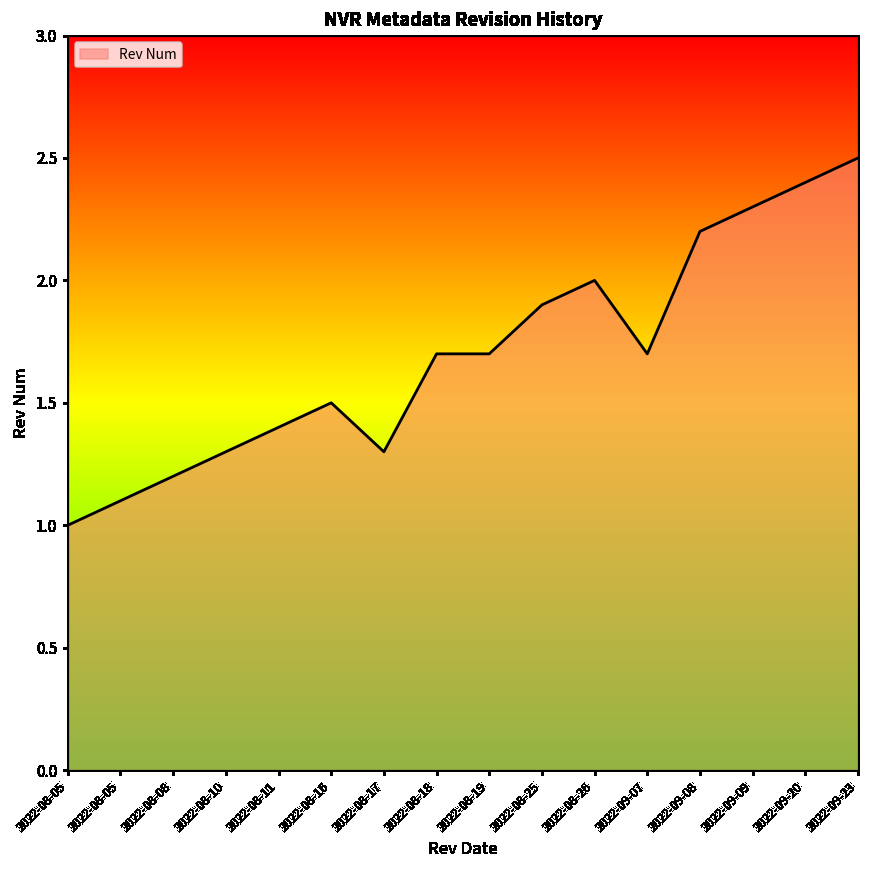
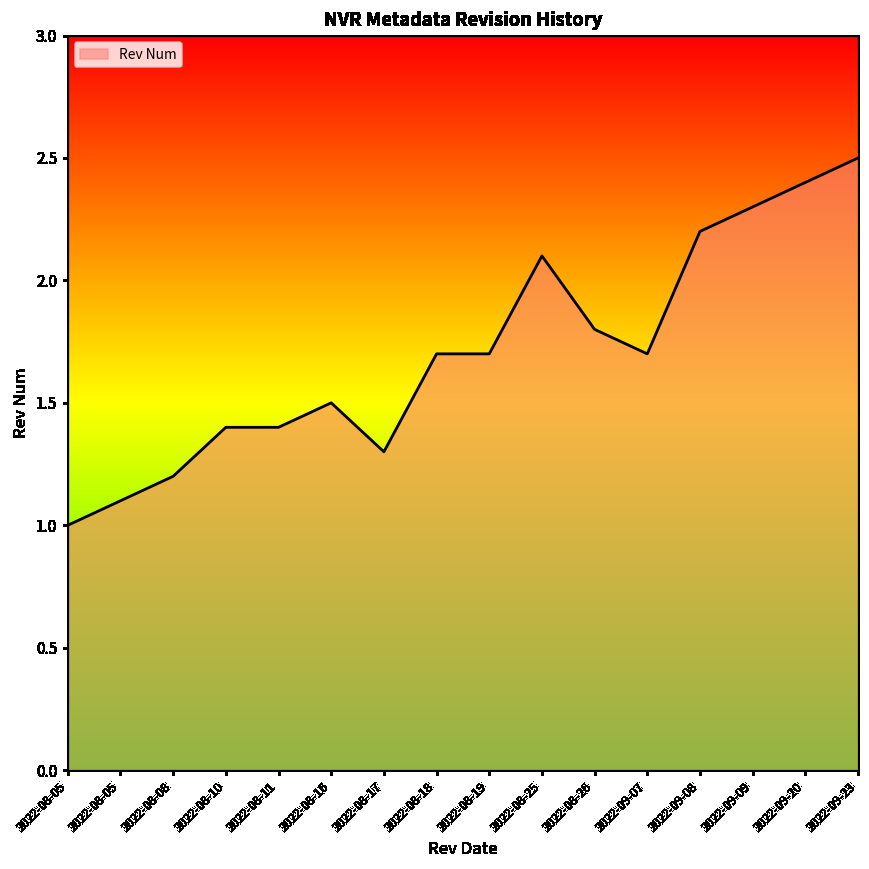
  {
    "2022-08-08": 1.2,
-   "2022-08-10": 1.3,
+   "2022-08-10": 1.4,
    "2022-08-11": 1.4,
    "2022-08-16": 1.5,
    "2022-08-17": 1.3,
    "2022-08-18": 1.7,
    "2022-08-19": 1.7,
-   "2022-08-25": 1.9,
-   "2022-08-26": 2.0,
+   "2022-08-25": 2.1,
+   "2022-08-26": 1.8,
    "2022-09-07": 1.7,
    "2022-09-08": 2.2,
    "2022-09-09": 2.3,
    "2022-09-20": 2.4,
    "2022-09-23": 2.5
  }
